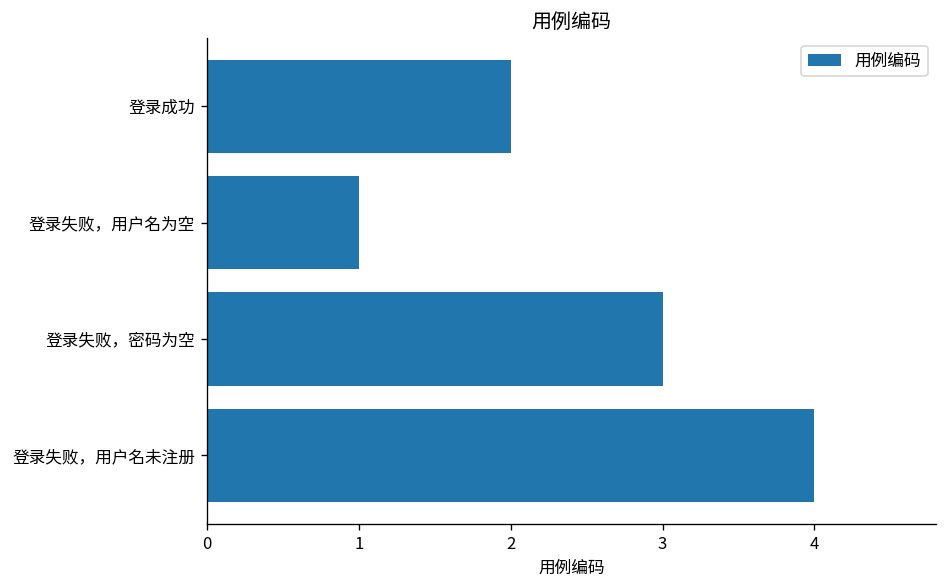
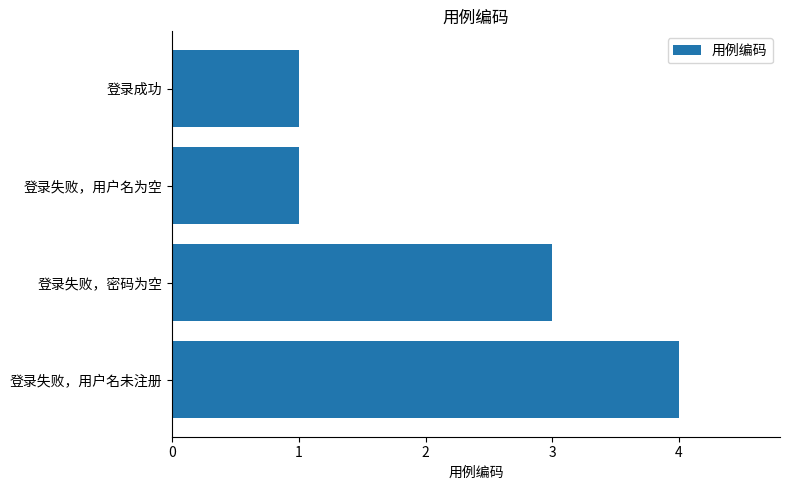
  {
-   "登录成功": 2,
+   "登录成功": 1,
    "登录失败，用户名为空": 1,
    "登录失败，密码为空": 3,
    "登录失败，用户名未注册": 4
  }
